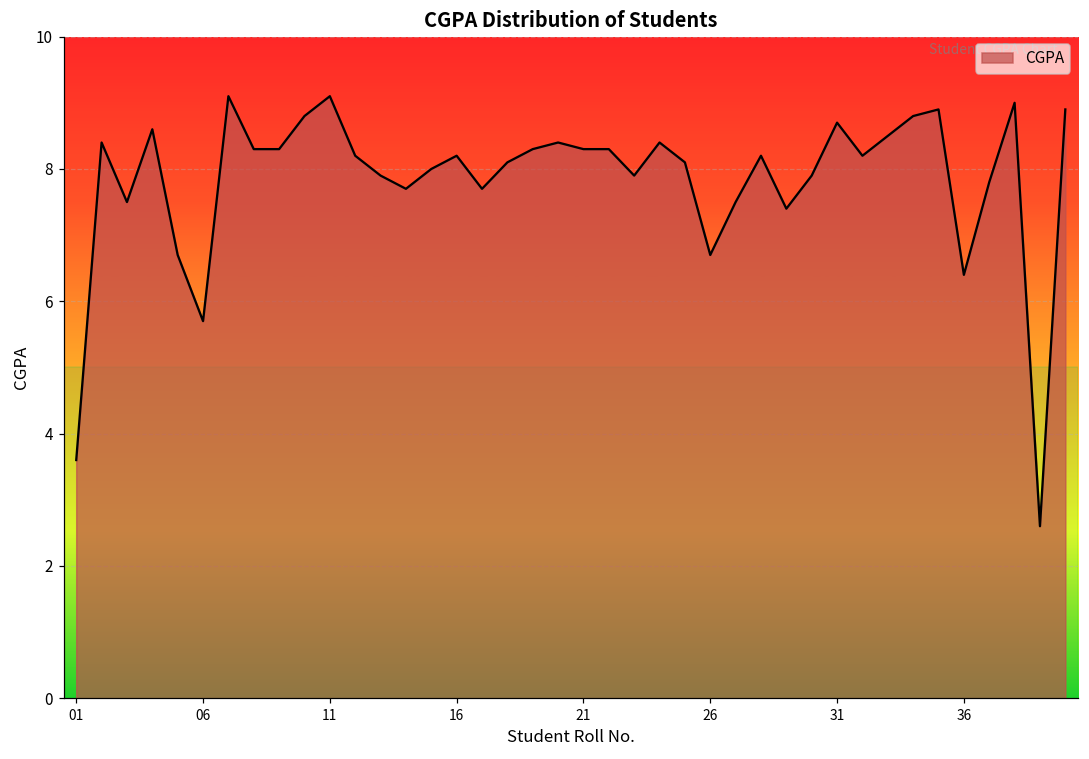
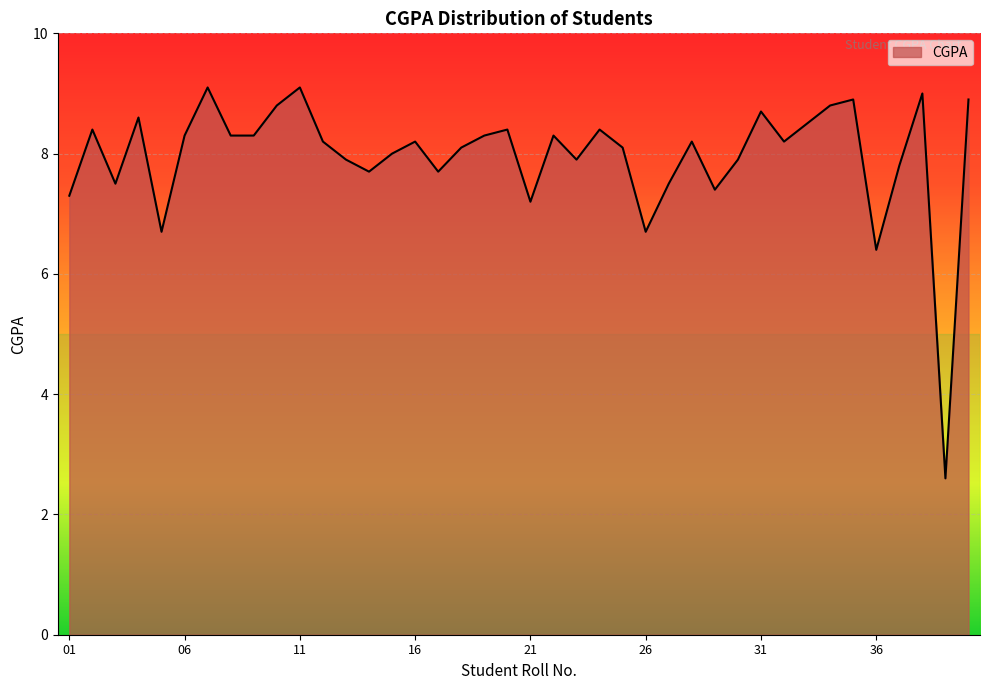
  {
-   "01": 3.6,
-   "06": 5.7,
+   "01": 7.3,
+   "06": 8.3,
    "11": 9.1,
    "16": 8.2,
-   "21": 8.3,
+   "21": 7.2,
    "26": 6.7,
    "31": 8.7,
    "36": 6.4
  }
